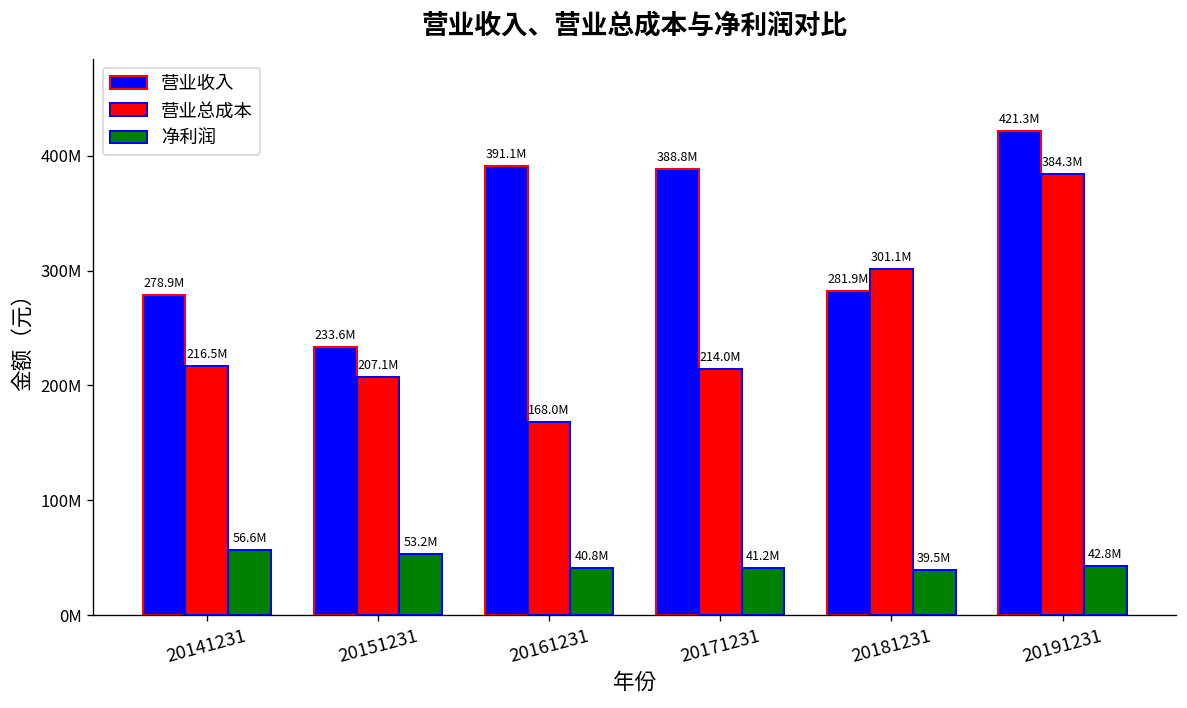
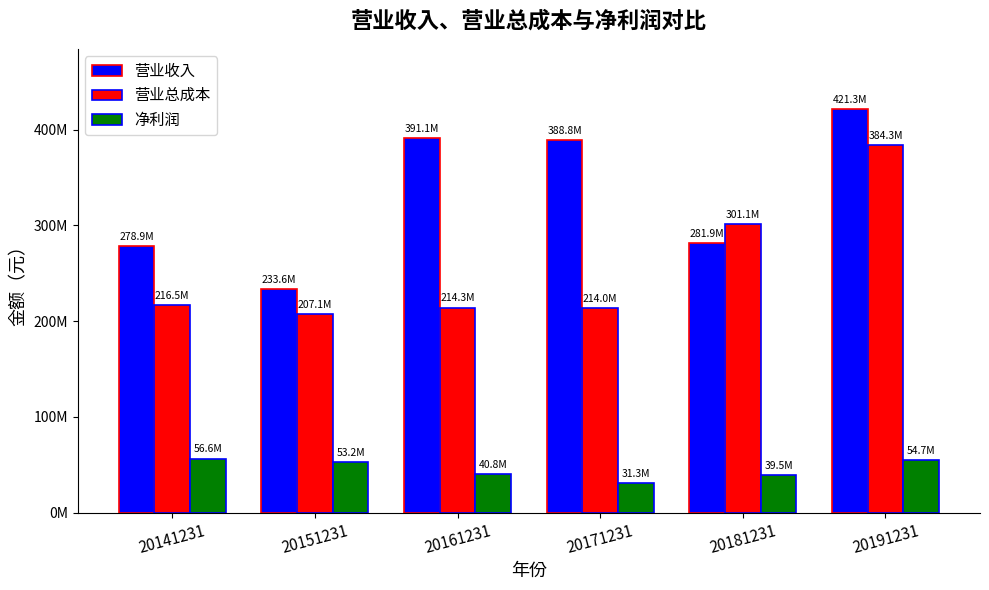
  {
    "营业收入": {
      "20141231": "278.9M",
      "20151231": "233.6M",
      "20161231": "391.1M",
      "20171231": "388.8M",
      "20181231": "281.9M",
      "20191231": "421.3M"
    },
    "营业总成本": {
      "20141231": "216.5M",
      "20151231": "207.1M",
-     "20161231": "168.0M",
+     "20161231": "214.3M",
      "20171231": "214.0M",
      "20181231": "301.1M",
      "20191231": "384.3M"
    },
    "净利润": {
      "20141231": "56.6M",
      "20151231": "53.2M",
      "20161231": "40.8M",
-     "20171231": "41.2M",
+     "20171231": "31.3M",
      "20181231": "39.5M",
-     "20191231": "42.8M"
+     "20191231": "54.7M"
    }
  }
